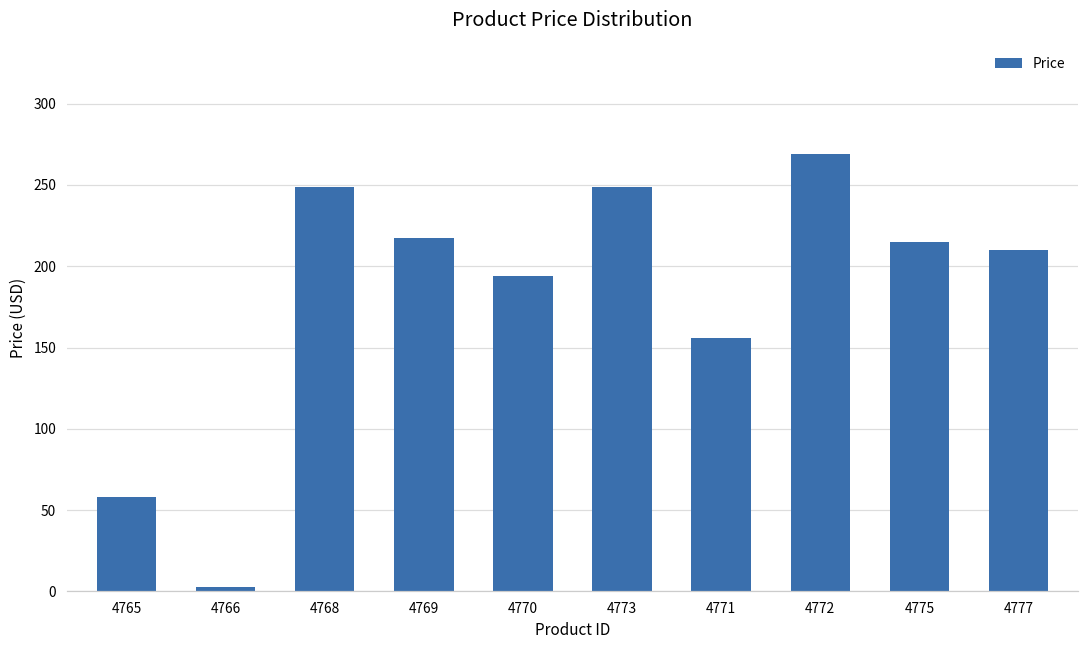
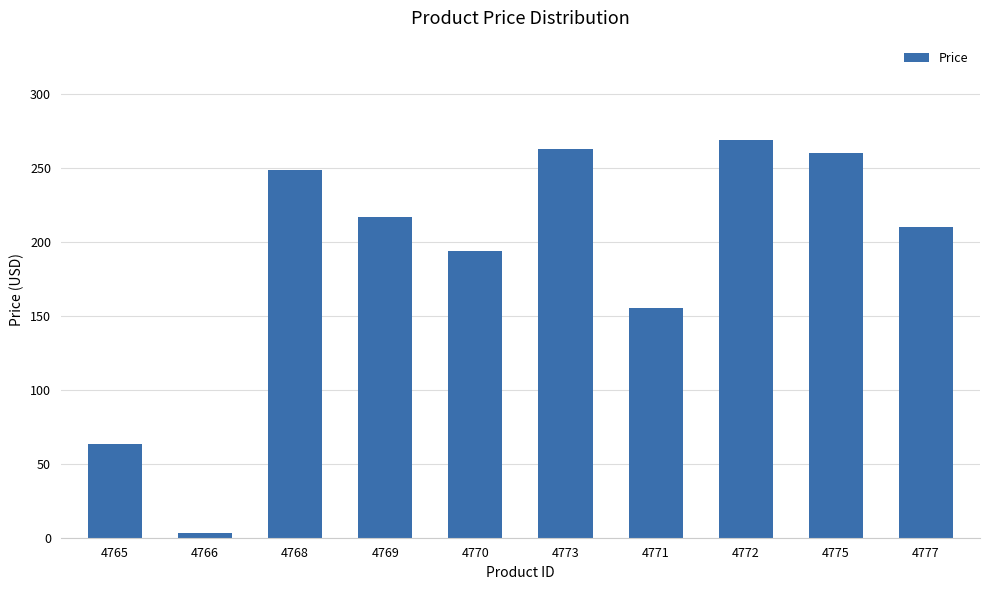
  {
-   "4765": 58,
+   "4765": 64,
    "4766": 3,
    "4768": 249,
    "4769": 217,
    "4770": 194,
-   "4773": 249,
+   "4773": 263,
    "4771": 156,
    "4772": 269,
-   "4775": 215,
+   "4775": 260,
    "4777": 210
  }
